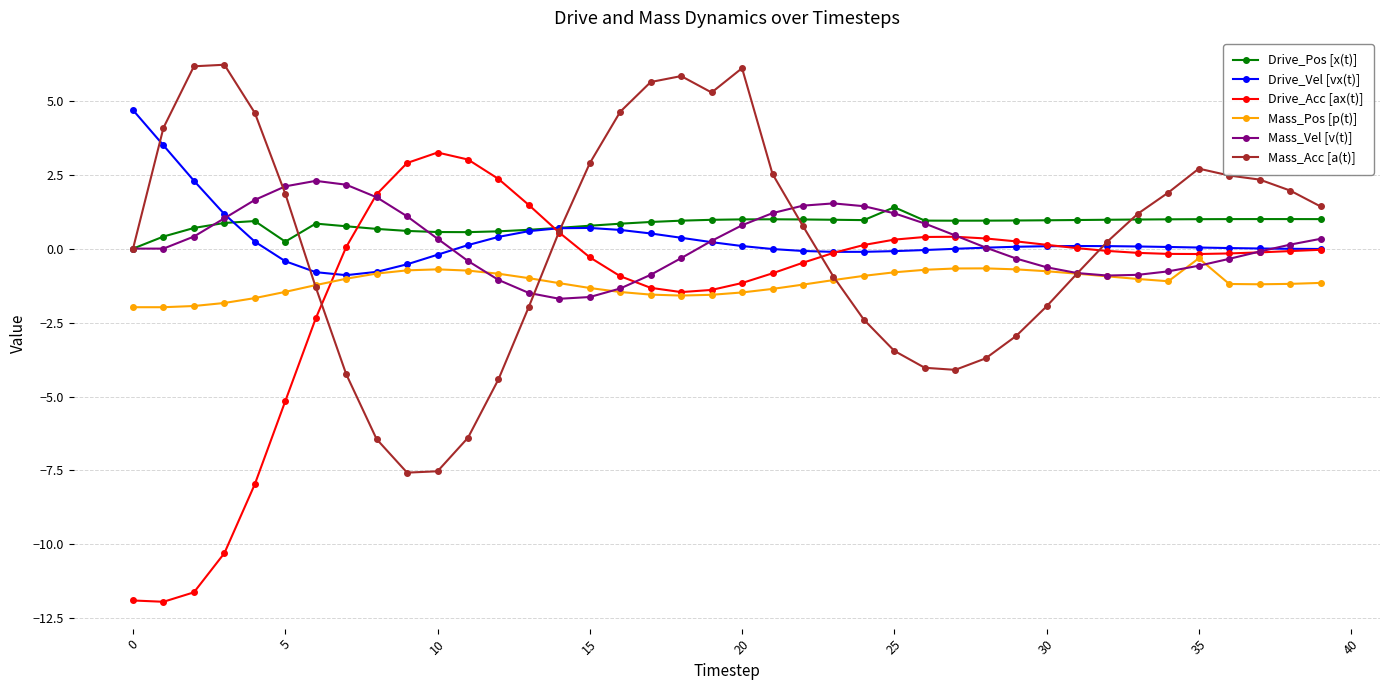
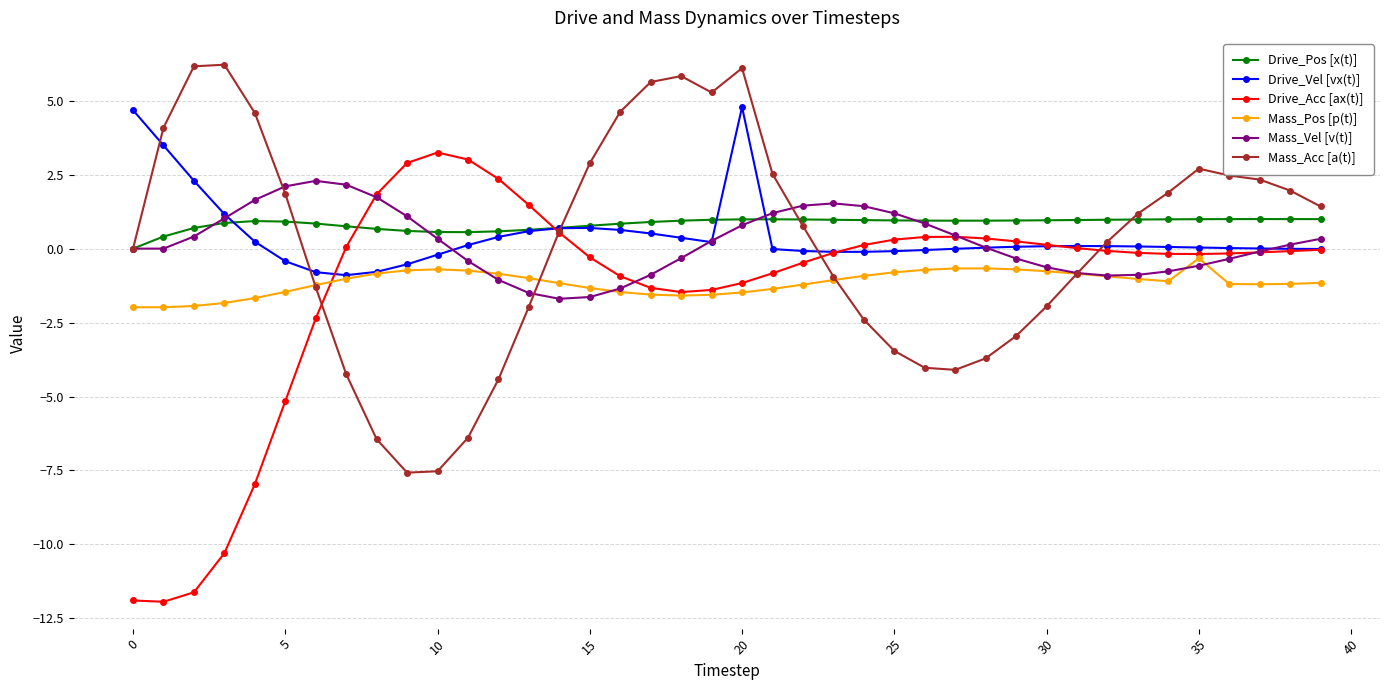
  {
    "Drive_Pos [x(t)]": {
-     "5": 0.2,
+     "5": 0.9,
      "10": 0.6,
      "20": 1.0,
-     "25": 1.4,
+     "25": 1.0,
      "30": 1.0,
      "35": 1.0
    },
    "Drive_Vel [vx(t)]": {
      "0": 4.7,
      "5": -0.4,
      "10": -0.2,
-     "20": 0.1,
+     "20": 4.8,
      "25": -0.1,
      "35": 0.0
    },
    "Drive_Acc [ax(t)]": {
      "0": -11.9,
      "5": -5.2,
      "10": 3.2,
      "15": -0.3,
      "20": -1.2,
      "25": 0.3,
      "35": -0.2
    },
    "Mass_Pos [p(t)]": {
      "0": -2.0,
      "5": -1.5,
      "10": -0.7,
      "15": -1.3,
      "20": -1.5,
      "25": -0.8,
      "30": -0.8,
      "35": -0.3
    },
    "Mass_Vel [v(t)]": {
      "5": 2.1,
      "10": 0.3,
      "15": -1.6,
      "20": 0.8,
      "25": 1.2,
      "30": -0.6,
      "35": -0.6
    },
    "Mass_Acc [a(t)]": {
      "5": 1.9,
      "10": -7.5,
      "15": 2.9,
      "20": 6.1,
      "25": -3.5,
      "30": -2.0,
      "35": 2.7
    }
  }
